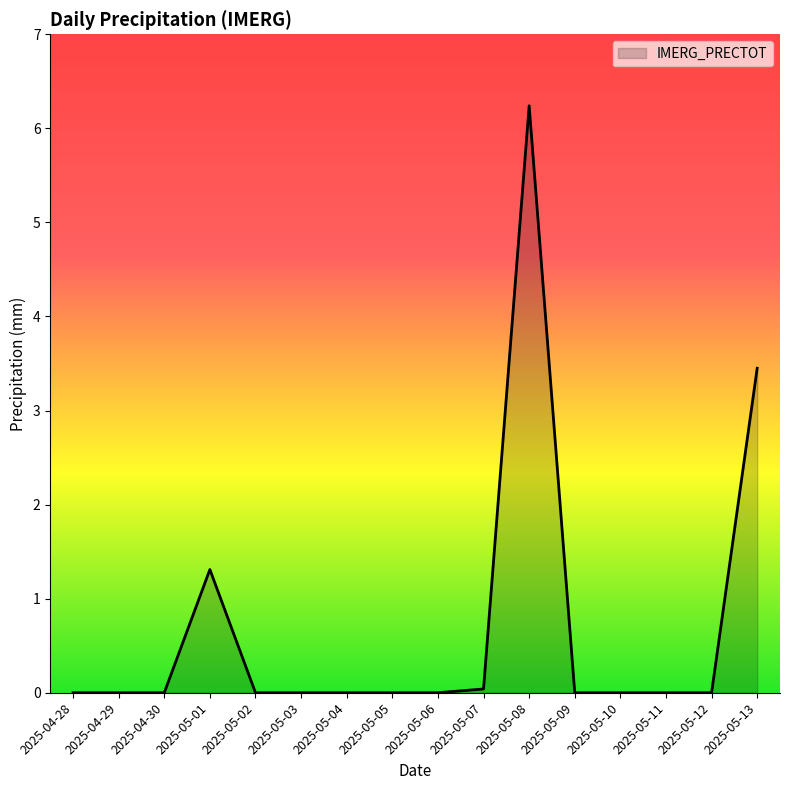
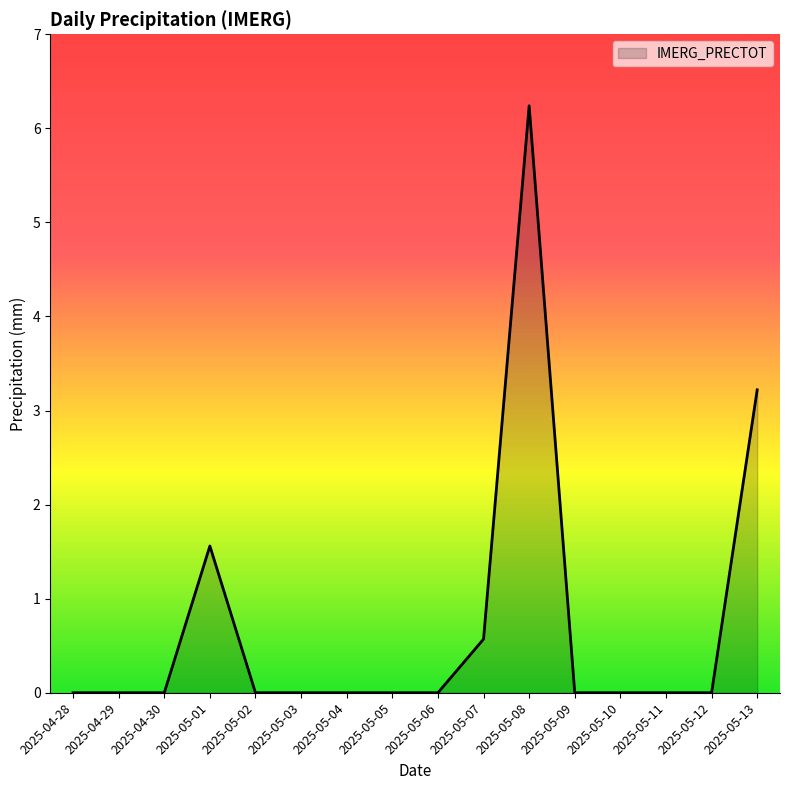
  {
    "2025-04-28": 0.0,
    "2025-04-29": 0.0,
    "2025-04-30": 0.0,
-   "2025-05-01": 1.3,
+   "2025-05-01": 1.6,
    "2025-05-02": 0.0,
    "2025-05-03": 0.0,
    "2025-05-04": 0.0,
    "2025-05-05": 0.0,
    "2025-05-06": 0.0,
-   "2025-05-07": 0.0,
+   "2025-05-07": 0.6,
    "2025-05-08": 6.2,
    "2025-05-09": 0.0,
    "2025-05-10": 0.0,
    "2025-05-11": 0.0,
    "2025-05-12": 0.0,
-   "2025-05-13": 3.5
+   "2025-05-13": 3.2
  }
